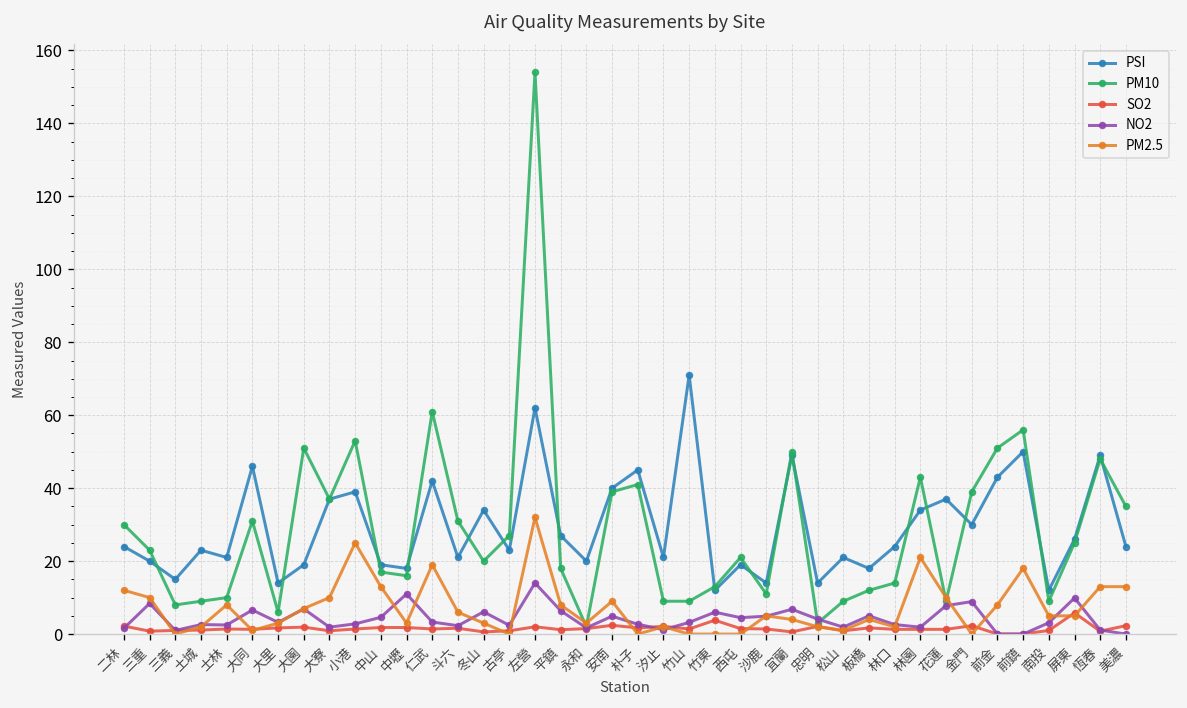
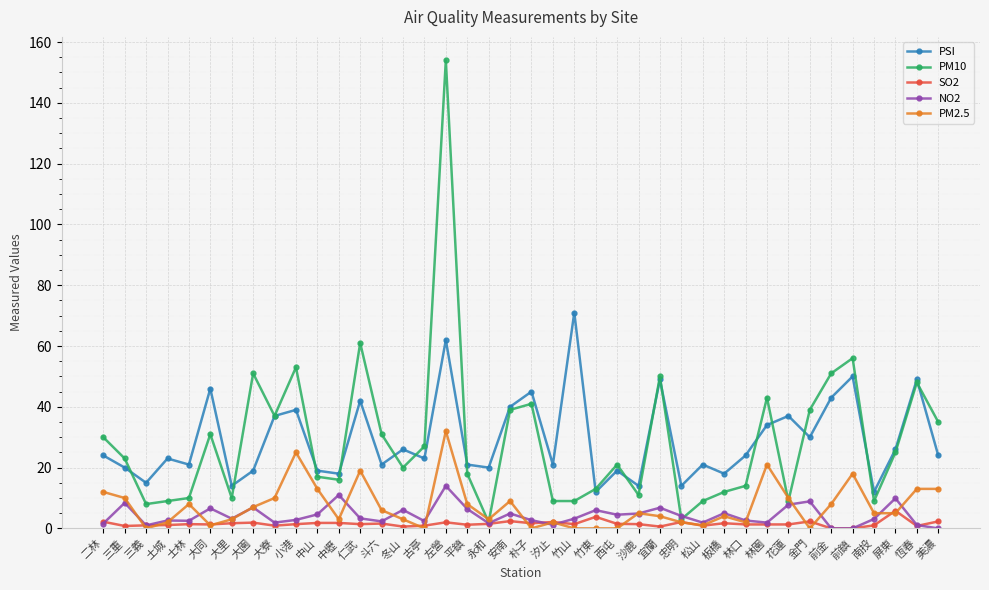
  {
    "PSI": {
      "二林": 24,
      "三重": 20,
      "三義": 15,
      "土城": 23,
      "士林": 21,
      "大同": 46,
      "大里": 14,
      "大園": 19,
      "小港": 39,
      "中山": 19,
      "中壢": 18,
      "仁武": 42,
      "斗六": 21,
-     "冬山": 34,
+     "冬山": 26,
      "古亭": 23,
      "左營": 62,
-     "平鎮": 27,
+     "平鎮": 21,
      "永和": 20,
      "安南": 40,
      "朴子": 45,
      "汐止": 21,
      "竹山": 71,
      "竹東": 12,
      "西屯": 19,
      "沙鹿": 14,
      "宜蘭": 49,
      "忠明": 14,
      "松山": 21,
      "板橋": 18,
      "林口": 24,
      "林園": 34,
      "花蓮": 37,
      "金門": 30,
      "前金": 43,
      "前鎮": 50,
      "南投": 12,
      "屏東": 26,
      "恆春": 49,
      "美濃": 24
    },
    "PM10": {
      "二林": 30,
      "三重": 23,
      "三義": 8,
      "土城": 9,
      "士林": 10,
      "大同": 31,
-     "大里": 6,
+     "大里": 10,
      "大園": 51,
      "小港": 53,
      "中山": 17,
      "中壢": 16,
      "仁武": 61,
      "斗六": 31,
      "冬山": 20,
      "古亭": 27,
      "左營": 154,
      "平鎮": 18,
      "安南": 39,
      "朴子": 41,
      "汐止": 9,
      "竹山": 9,
      "竹東": 13,
      "西屯": 21,
      "沙鹿": 11,
      "宜蘭": 50,
      "忠明": 3,
      "松山": 9,
      "板橋": 12,
      "林口": 14,
      "林園": 43,
      "花蓮": 9,
      "金門": 39,
      "前金": 51,
      "前鎮": 56,
      "南投": 9,
      "屏東": 25,
      "恆春": 48,
      "美濃": 35
    },
    "NO2": {
      "三重": 8,
      "士林": 3,
      "大同": 7,
      "大寮": 2,
      "小港": 3,
      "中山": 5,
      "中壢": 11,
      "仁武": 3,
      "冬山": 6,
      "古亭": 2,
      "左營": 14,
      "平鎮": 6,
      "安南": 5,
      "朴子": 3,
      "竹山": 3,
      "竹東": 6,
      "西屯": 5,
      "宜蘭": 7,
      "忠明": 4,
      "松山": 2,
      "板橋": 5,
      "花蓮": 8,
      "金門": 9,
      "南投": 3,
      "屏東": 10,
      "美濃": 0
    }
  }
